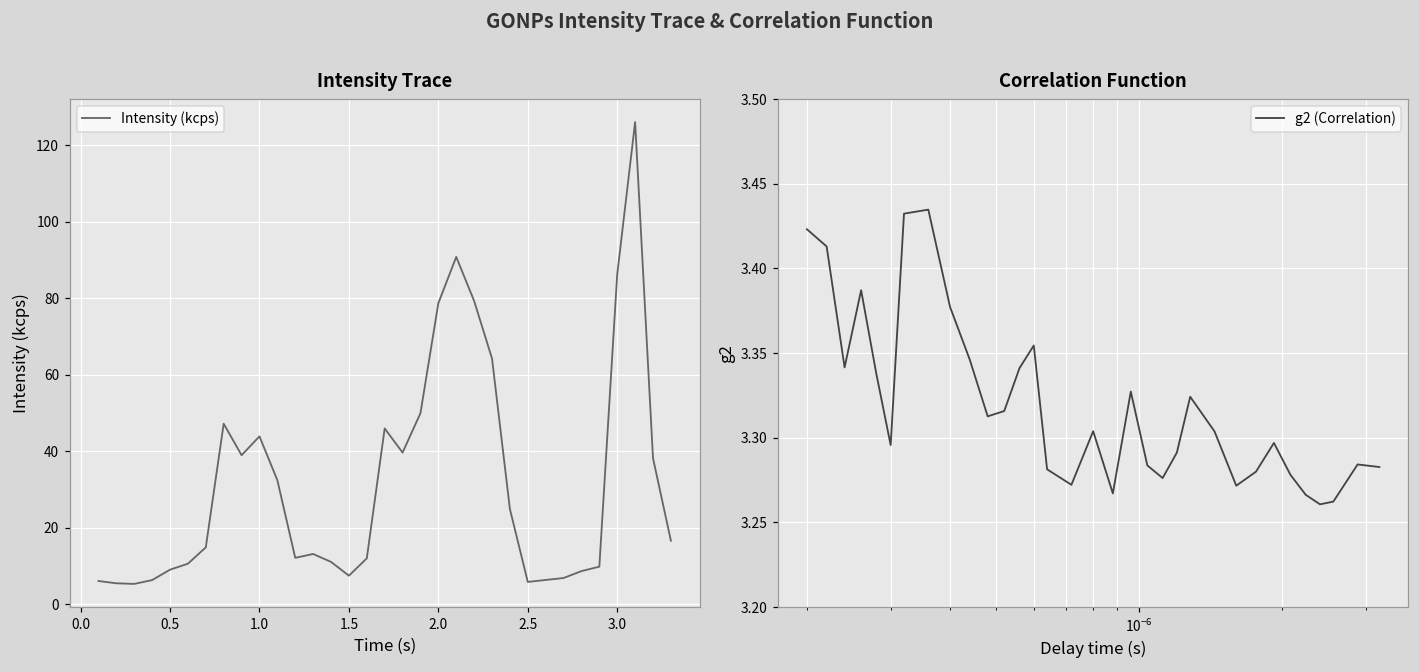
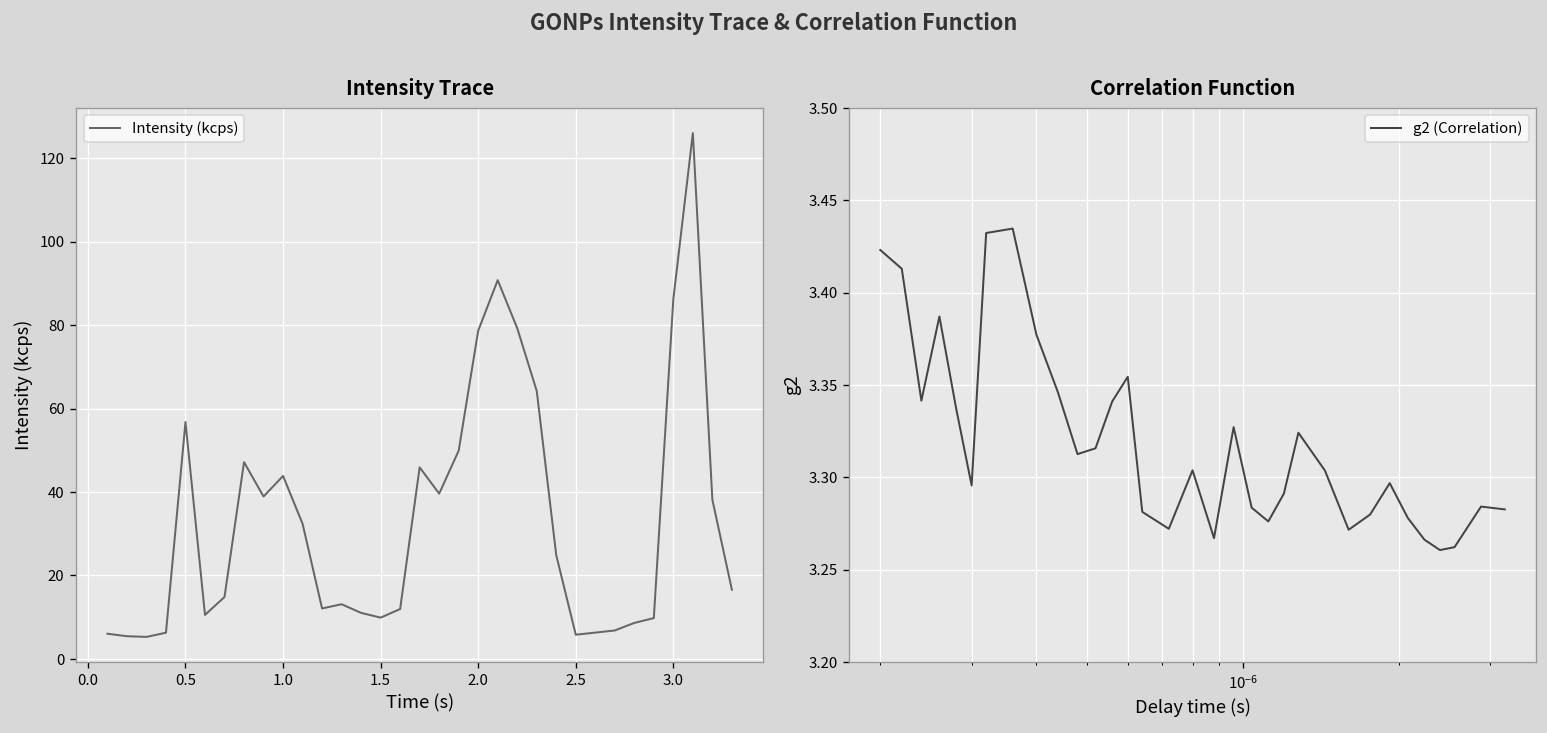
  {
    "Intensity Trace": {
-     "0.5": 9,
+     "0.5": 57,
      "1.0": 44,
-     "1.5": 7,
+     "1.5": 10,
      "2.0": 79,
      "2.5": 6,
      "3.0": 86
    }
  }
